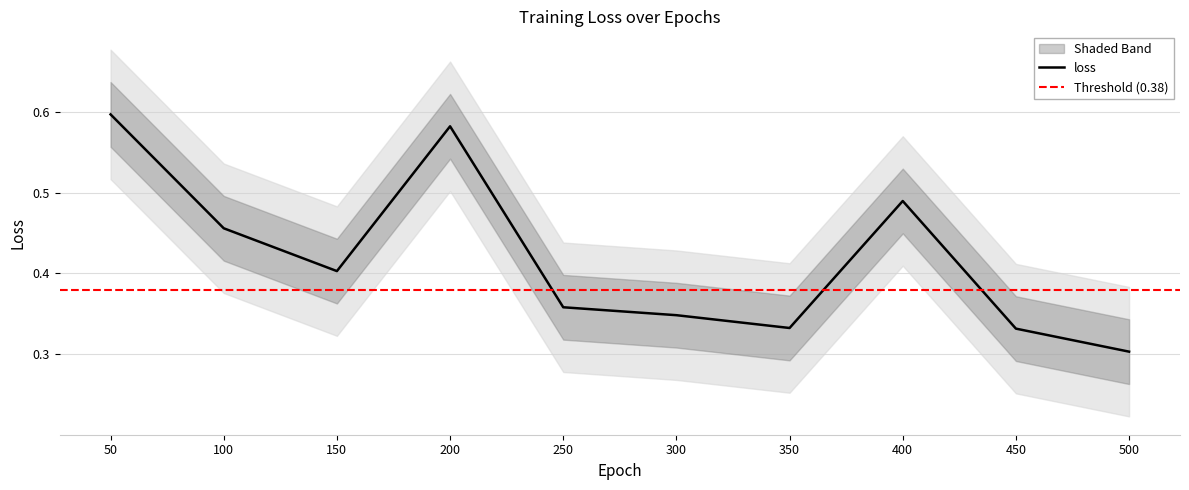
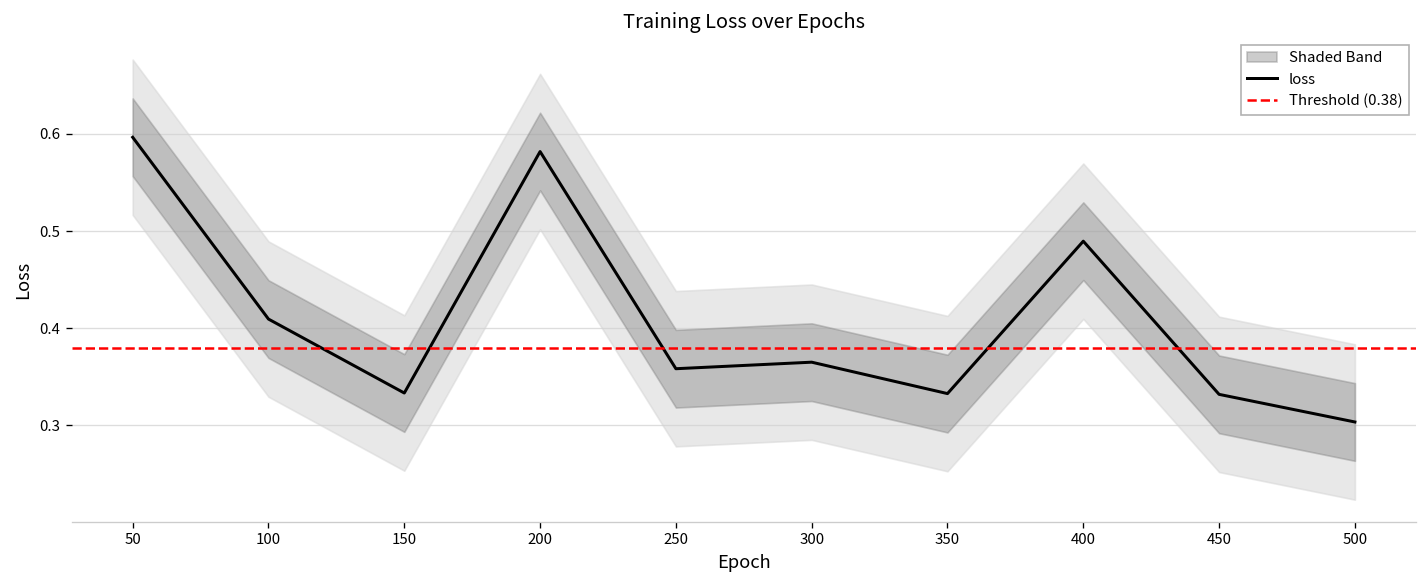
  {
    "loss": {
      "50": 0.60,
-     "100": 0.46,
-     "150": 0.40,
+     "100": 0.41,
+     "150": 0.33,
      "200": 0.58,
      "250": 0.36,
-     "300": 0.35,
+     "300": 0.36,
      "350": 0.33,
      "400": 0.49,
      "450": 0.33,
      "500": 0.30
    }
  }
